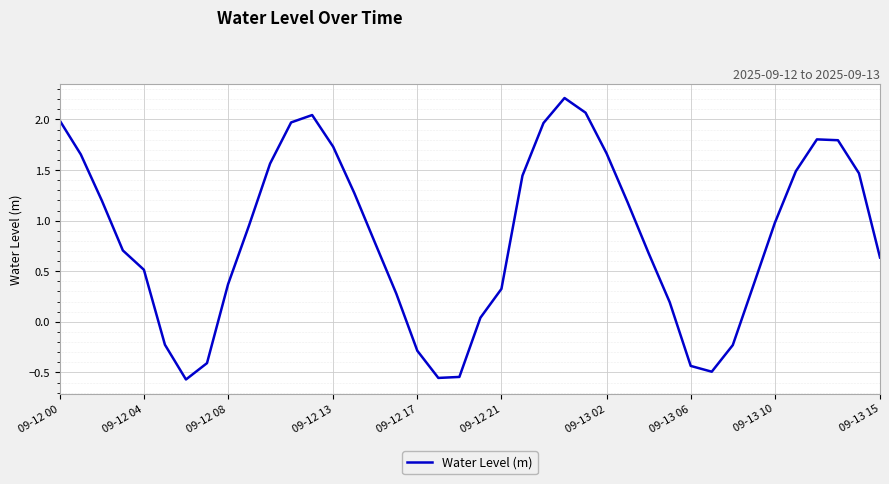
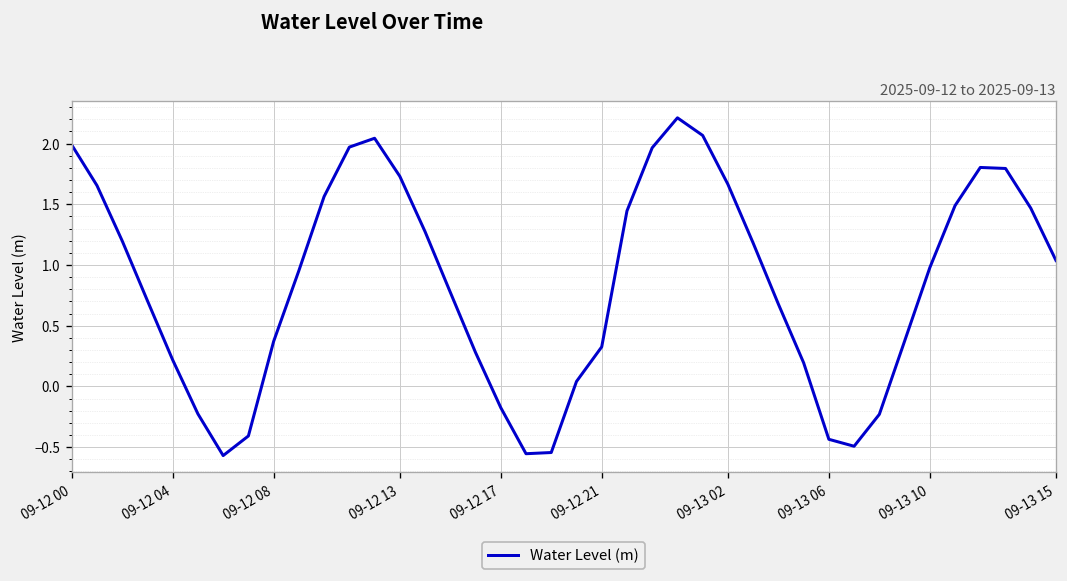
  {
    "09-12 00": 1.99,
-   "09-12 04": 0.51,
+   "09-12 04": 0.22,
    "09-12 08": 0.37,
    "09-12 13": 1.73,
-   "09-12 17": -0.29,
+   "09-12 17": -0.18,
    "09-12 21": 0.33,
    "09-13 02": 1.66,
    "09-13 06": -0.44,
    "09-13 10": 0.98,
-   "09-13 15": 0.64
+   "09-13 15": 1.04
  }
